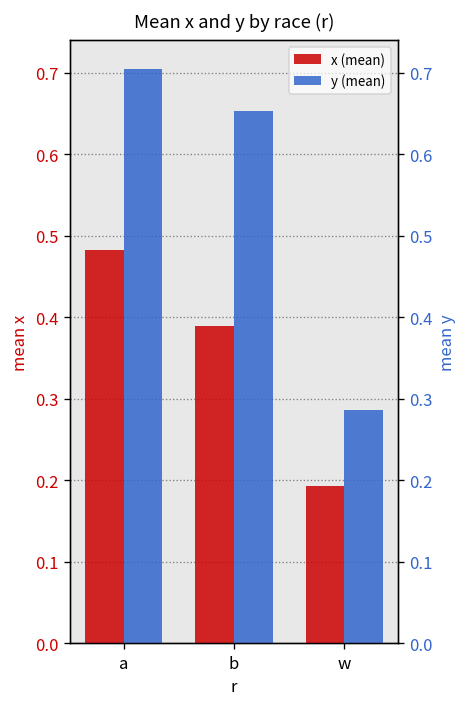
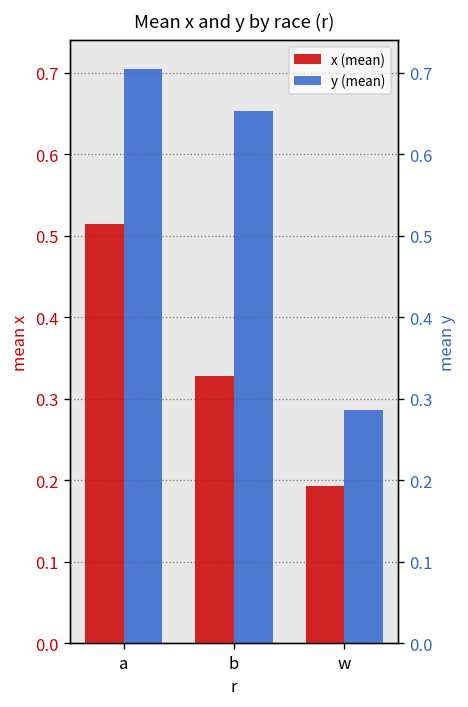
  {
    "x (mean)": {
-     "a": 0.48,
-     "b": 0.39,
+     "a": 0.51,
+     "b": 0.33,
      "w": 0.19
    },
    "y (mean)": {
      "a": 0.70,
      "b": 0.65,
      "w": 0.29
    }
  }
